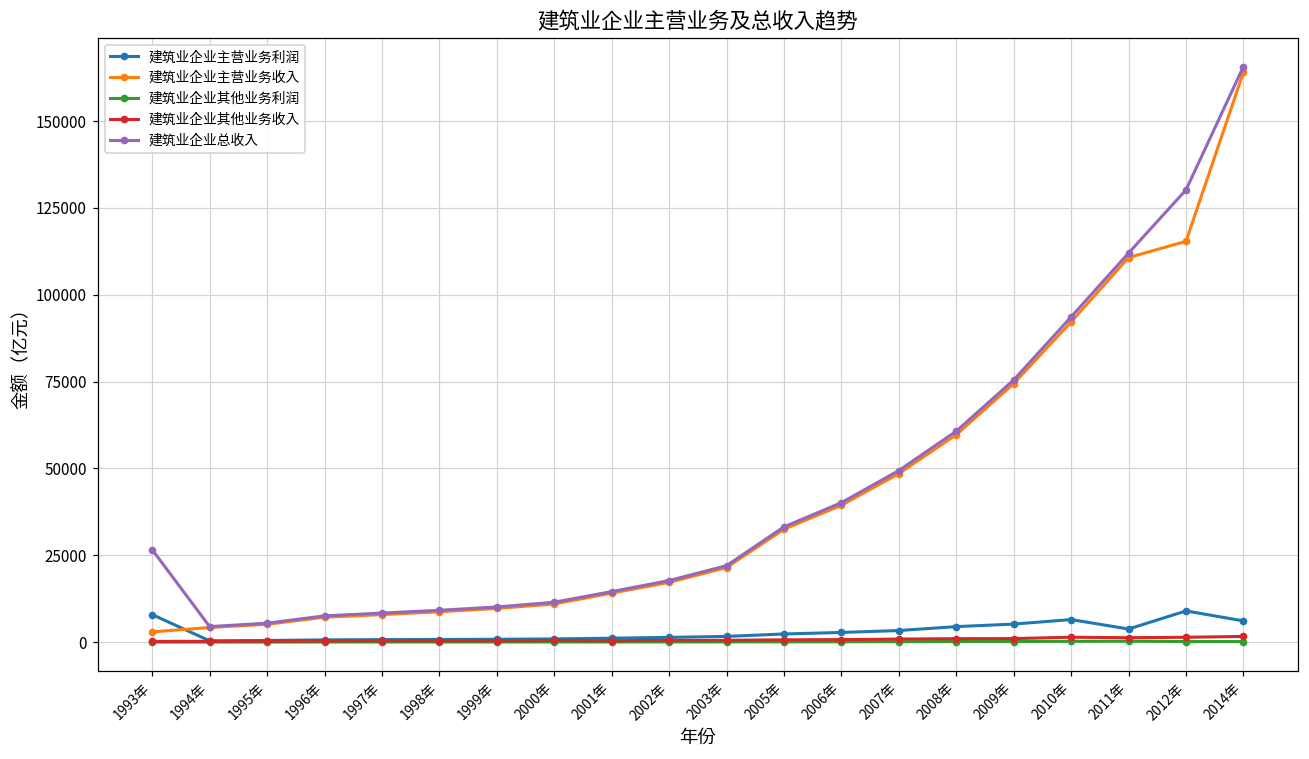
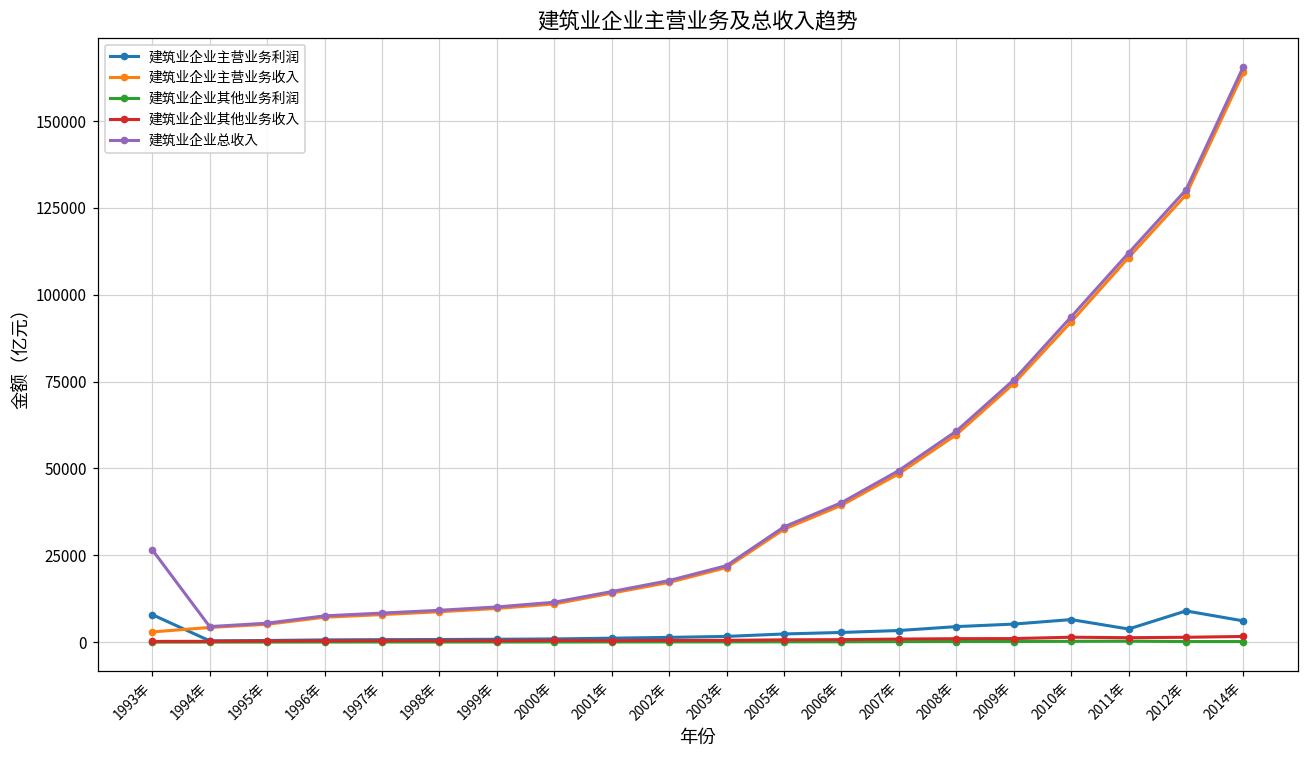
  {
    "建筑业企业主营业务利润": {
      "1993年": 8000,
      "2002年": 1000,
      "2003年": 2000,
      "2005年": 2000,
      "2006年": 3000,
      "2007年": 3000,
      "2008年": 4000,
      "2009年": 5000,
      "2010年": 7000,
      "2011年": 4000,
      "2012年": 9000,
      "2014年": 6000
    },
    "建筑业企业主营业务收入": {
      "1993年": 3000,
      "2007年": 49000,
      "2008年": 60000,
      "2009年": 74000,
      "2010年": 92000,
      "2011年": 111000,
-     "2012年": 115000,
+     "2012年": 129000,
      "2014年": 164000
    },
    "建筑业企业其他业务利润": {
      "2008年": 0,
      "2009年": 0,
      "2010年": 0,
      "2011年": 0,
      "2012年": 0,
      "2014年": 0
    },
    "建筑业企业其他业务收入": {
      "2008年": 1000,
      "2009年": 1000,
      "2010年": 1000,
      "2011年": 1000,
      "2012年": 1000,
      "2014年": 2000
    },
    "建筑业企业总收入": {
      "1993年": 27000,
      "2007年": 49000,
      "2008年": 61000,
      "2009年": 75000,
      "2010年": 94000,
      "2011年": 112000,
      "2012年": 130000,
      "2014年": 166000
    }
  }
